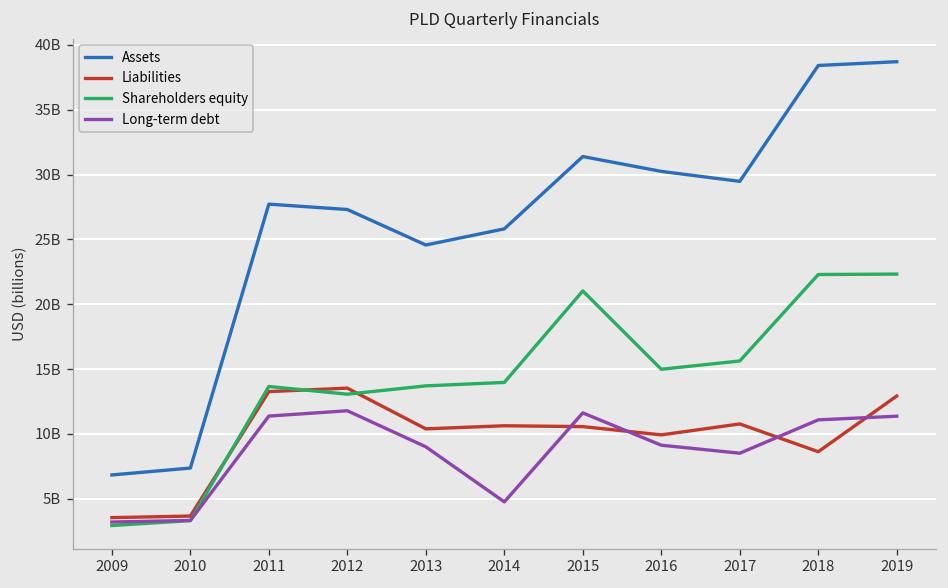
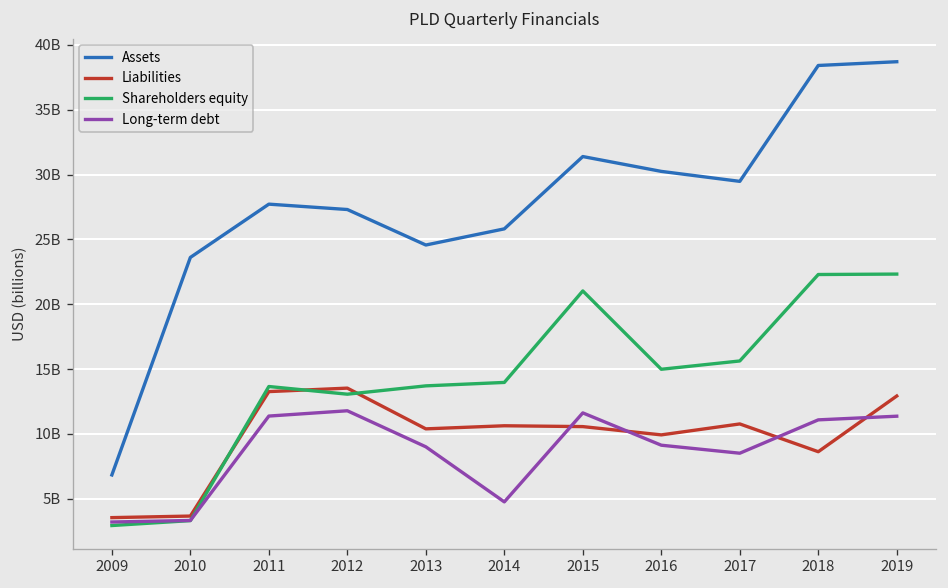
  {
    "Assets": {
      "2009": 6800000000,
-     "2010": 7400000000,
+     "2010": 23600000000,
      "2011": 27700000000,
      "2012": 27300000000,
      "2013": 24600000000,
      "2014": 25800000000,
      "2015": 31400000000,
      "2016": 30200000000,
      "2017": 29500000000,
      "2018": 38400000000,
      "2019": 38700000000
    },
    "Liabilities": {
      "2009": 3600000000,
      "2010": 3700000000,
      "2011": 13300000000,
      "2012": 13500000000,
      "2013": 10400000000,
      "2014": 10600000000,
      "2015": 10600000000,
      "2016": 9900000000,
      "2017": 10800000000,
      "2018": 8600000000,
      "2019": 12900000000
    },
    "Shareholders equity": {
      "2009": 2900000000,
      "2011": 13700000000,
      "2012": 13100000000,
      "2013": 13700000000,
      "2014": 14000000000,
      "2015": 21000000000,
      "2016": 15000000000,
      "2017": 15600000000,
      "2018": 22300000000,
      "2019": 22300000000
    },
    "Long-term debt": {
      "2009": 3200000000,
      "2011": 11400000000,
      "2012": 11800000000,
      "2013": 9000000000,
      "2014": 4800000000,
      "2015": 11600000000,
      "2016": 9100000000,
      "2017": 8500000000,
      "2018": 11100000000,
      "2019": 11400000000
    }
  }
